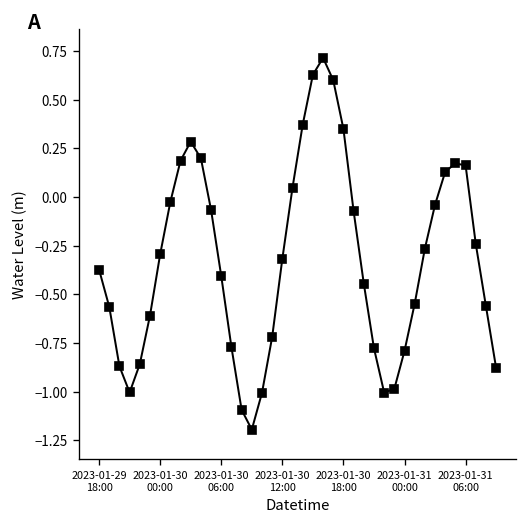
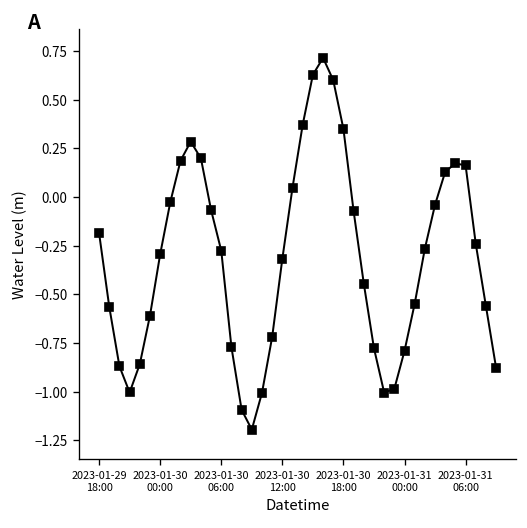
  {
-   "2023-01-29 18:00": -0.37,
+   "2023-01-29 18:00": -0.19,
    "2023-01-30 00:00": -0.29,
-   "2023-01-30 06:00": -0.41,
+   "2023-01-30 06:00": -0.28,
    "2023-01-30 12:00": -0.32,
    "2023-01-30 18:00": 0.35,
    "2023-01-31 00:00": -0.79,
    "2023-01-31 06:00": 0.16
  }
